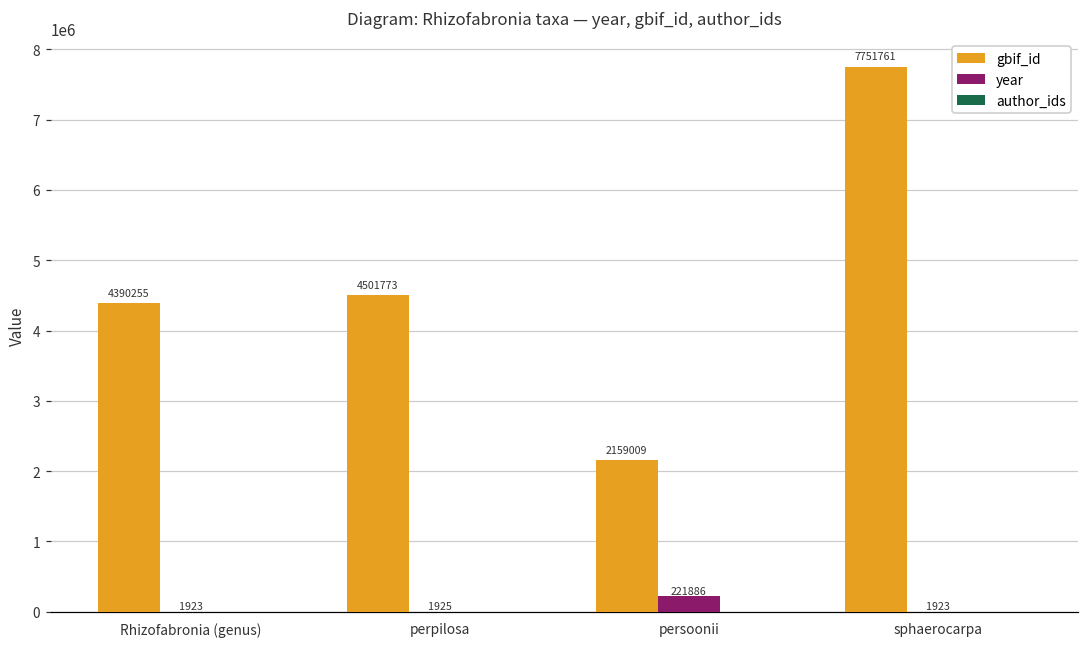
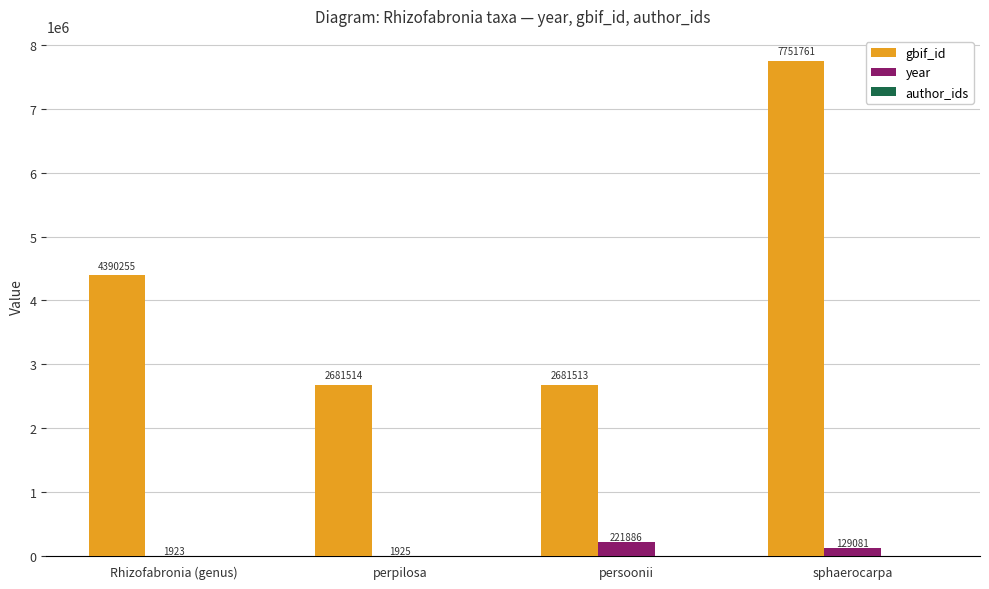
  {
    "gbif_id": {
      "Rhizofabronia (genus)": 4390255,
-     "perpilosa": 4501773,
-     "persoonii": 2159009,
+     "perpilosa": 2681514,
+     "persoonii": 2681513,
      "sphaerocarpa": 7751761
    },
    "year": {
      "Rhizofabronia (genus)": 1923,
      "perpilosa": 1925,
      "persoonii": 221886,
-     "sphaerocarpa": 1923
+     "sphaerocarpa": 129081
    },
    "author_ids": {
      "Rhizofabronia (genus)": 0,
      "perpilosa": 0,
      "persoonii": 0,
      "sphaerocarpa": 0
    }
  }
